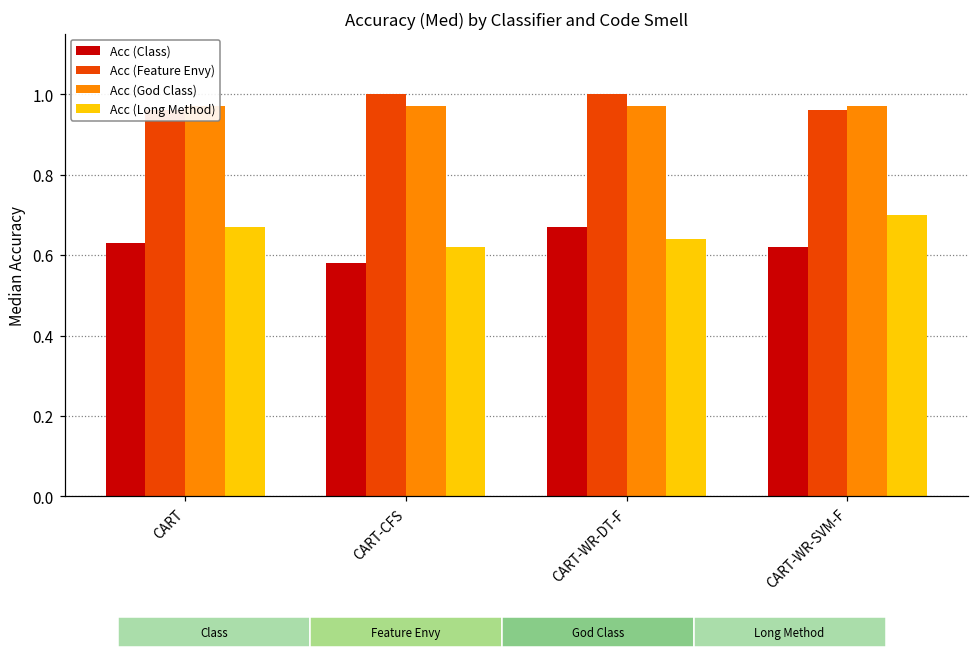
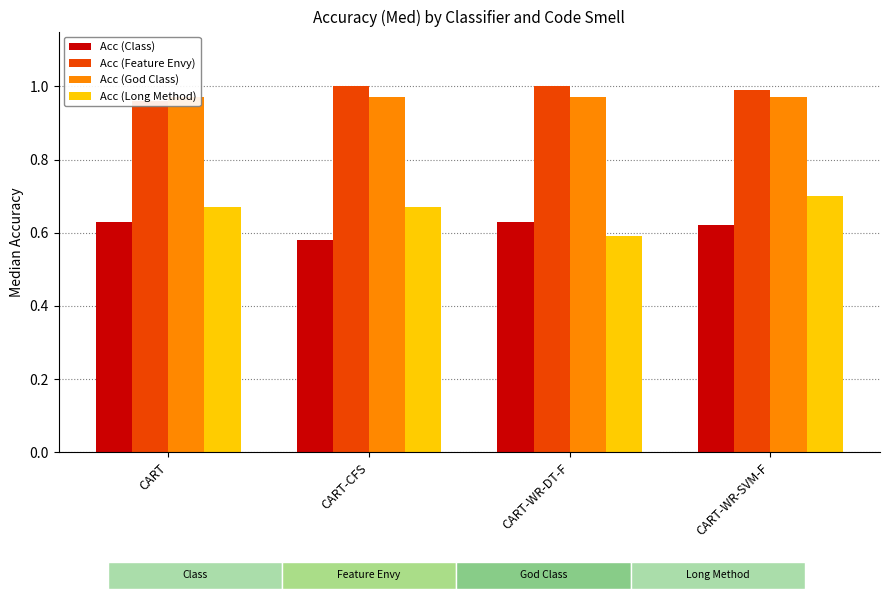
  {
    "Acc (Class)": {
      "CART": 0.63,
      "CART-CFS": 0.58,
-     "CART-WR-DT-F": 0.67,
+     "CART-WR-DT-F": 0.63,
      "CART-WR-SVM-F": 0.62
    },
    "Acc (Feature Envy)": {
      "CART-CFS": 1.00,
      "CART-WR-DT-F": 1.00,
-     "CART-WR-SVM-F": 0.96
+     "CART-WR-SVM-F": 0.99
    },
    "Acc (God Class)": {
      "CART-CFS": 0.97,
      "CART-WR-DT-F": 0.97,
      "CART-WR-SVM-F": 0.97
    },
    "Acc (Long Method)": {
      "CART": 0.67,
-     "CART-CFS": 0.62,
-     "CART-WR-DT-F": 0.64,
+     "CART-CFS": 0.67,
+     "CART-WR-DT-F": 0.59,
      "CART-WR-SVM-F": 0.70
    }
  }
